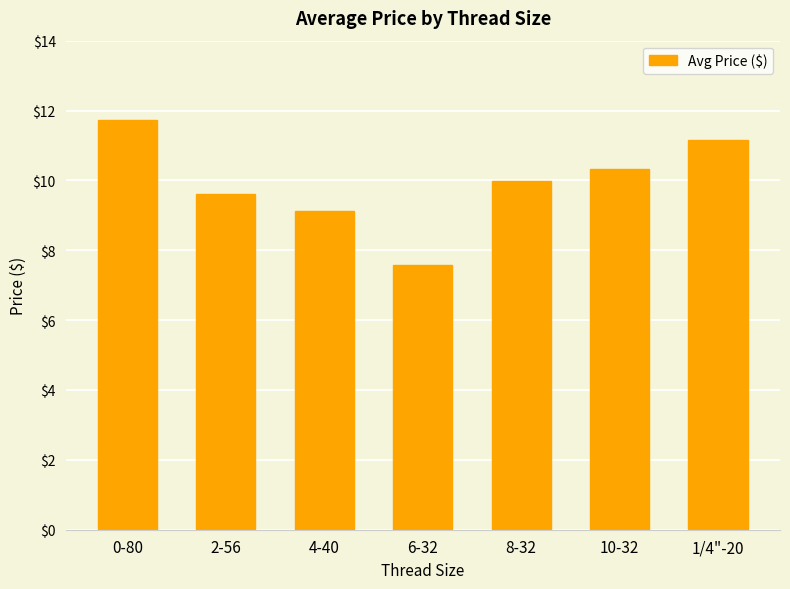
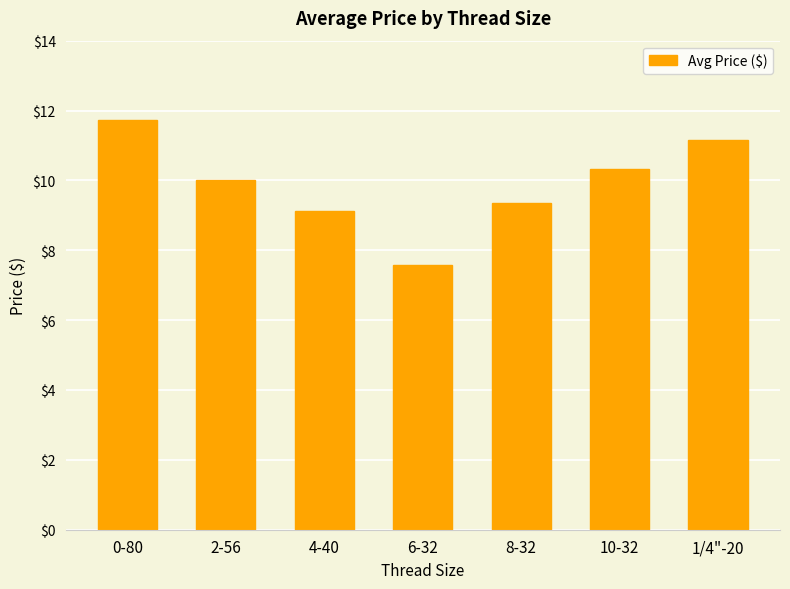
  {
    "0-80": "$11.7",
-   "2-56": "$9.6",
+   "2-56": "$10.0",
    "4-40": "$9.1",
    "6-32": "$7.6",
-   "8-32": "$10.0",
+   "8-32": "$9.4",
    "10-32": "$10.3",
    "1/4\"-20": "$11.2"
  }
